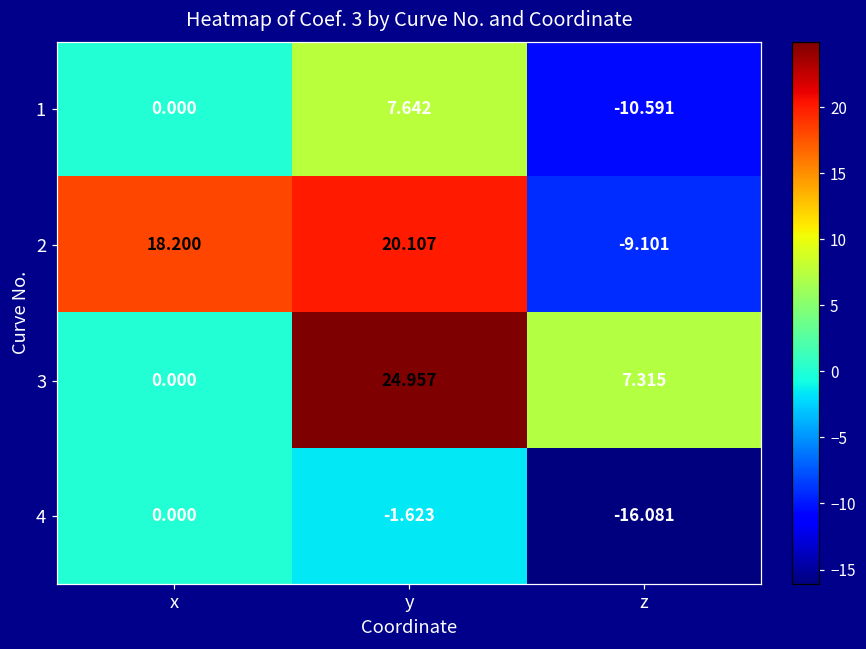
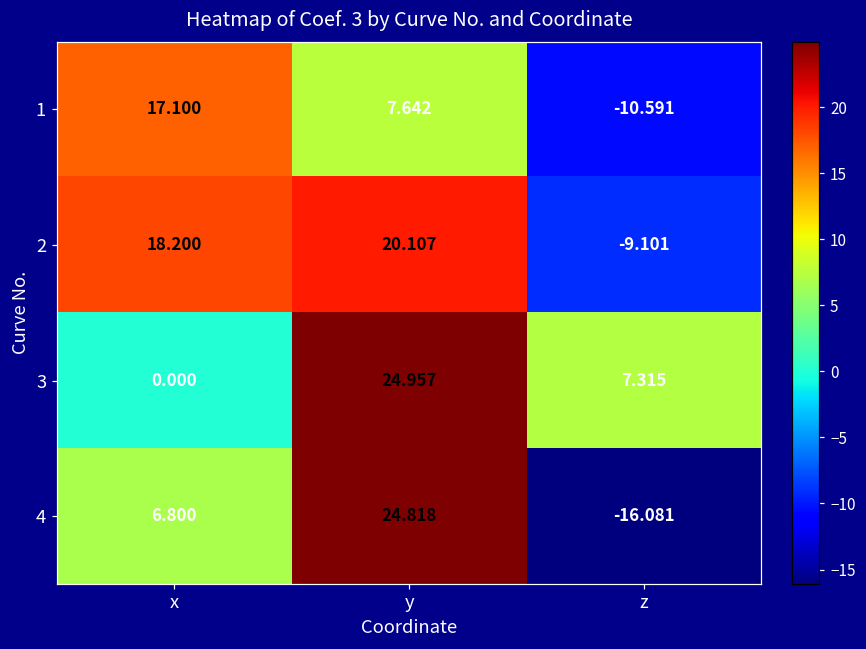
  {
    "1": {
-     "x": 0.000,
+     "x": 17.100,
      "y": 7.642,
      "z": -10.591
    },
    "2": {
      "x": 18.200,
      "y": 20.107,
      "z": -9.101
    },
    "3": {
      "x": 0.000,
      "y": 24.957,
      "z": 7.315
    },
    "4": {
-     "x": 0.000,
-     "y": -1.623,
+     "x": 6.800,
+     "y": 24.818,
      "z": -16.081
    }
  }
